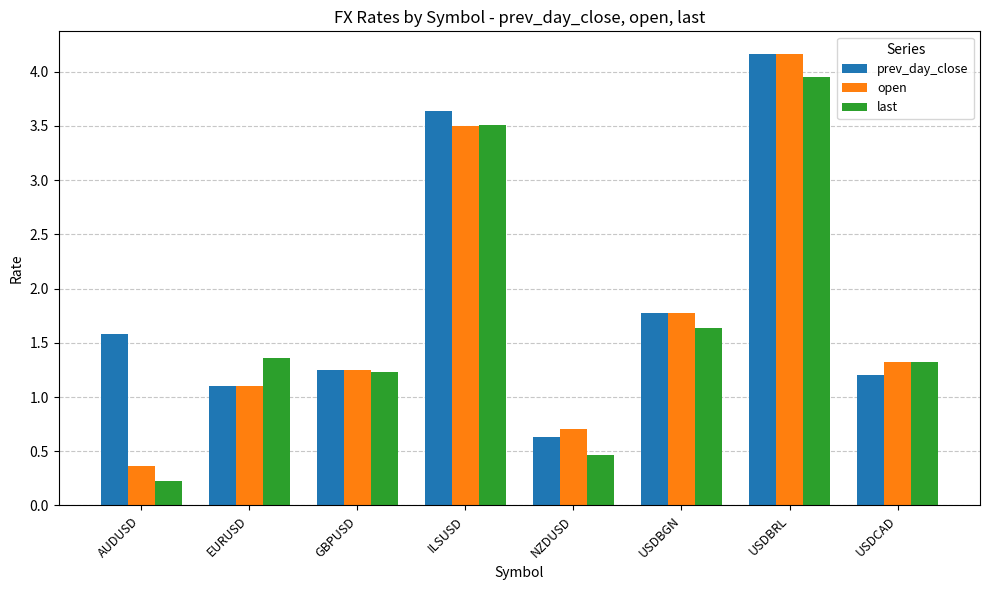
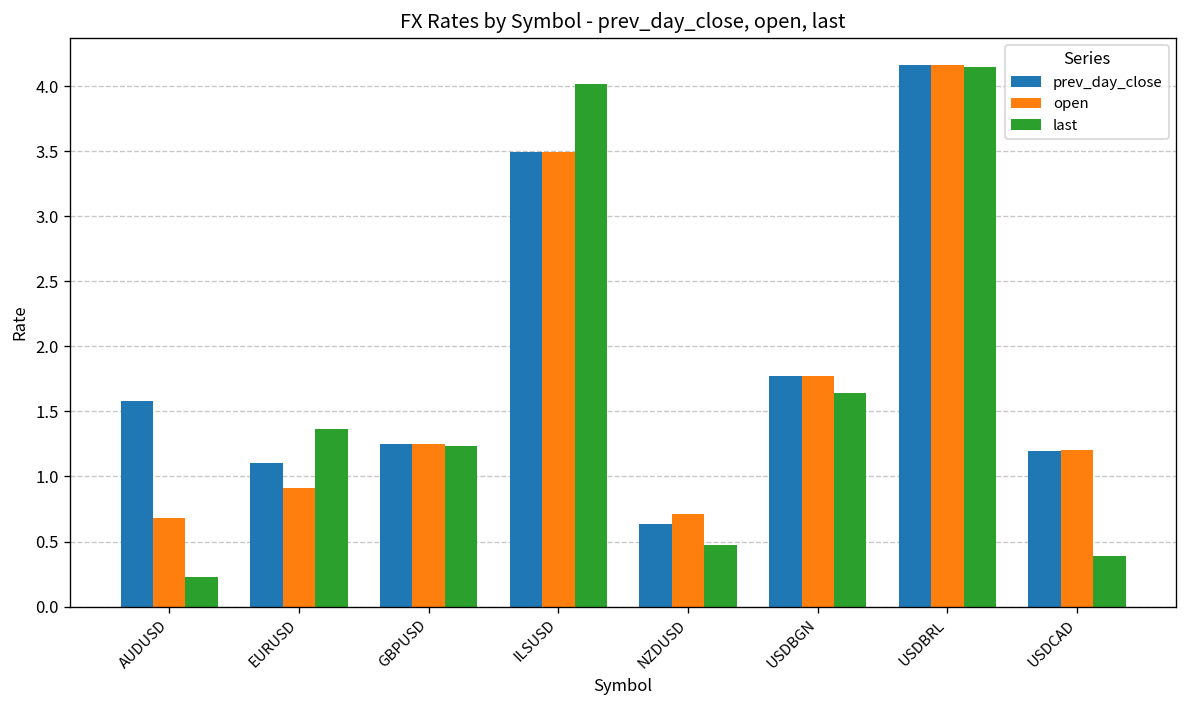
  {
    "prev_day_close": {
      "AUDUSD": 1.58,
      "EURUSD": 1.10,
      "GBPUSD": 1.25,
-     "ILSUSD": 3.63,
+     "ILSUSD": 3.50,
      "NZDUSD": 0.63,
      "USDBGN": 1.77,
      "USDBRL": 4.16,
      "USDCAD": 1.20
    },
    "open": {
-     "AUDUSD": 0.36,
-     "EURUSD": 1.10,
+     "AUDUSD": 0.68,
+     "EURUSD": 0.91,
      "GBPUSD": 1.25,
      "ILSUSD": 3.50,
      "NZDUSD": 0.71,
      "USDBGN": 1.77,
      "USDBRL": 4.16,
-     "USDCAD": 1.32
+     "USDCAD": 1.20
    },
    "last": {
      "AUDUSD": 0.23,
      "EURUSD": 1.36,
      "GBPUSD": 1.24,
-     "ILSUSD": 3.51,
+     "ILSUSD": 4.01,
      "NZDUSD": 0.47,
      "USDBGN": 1.64,
-     "USDBRL": 3.96,
-     "USDCAD": 1.33
+     "USDBRL": 4.15,
+     "USDCAD": 0.39
    }
  }
